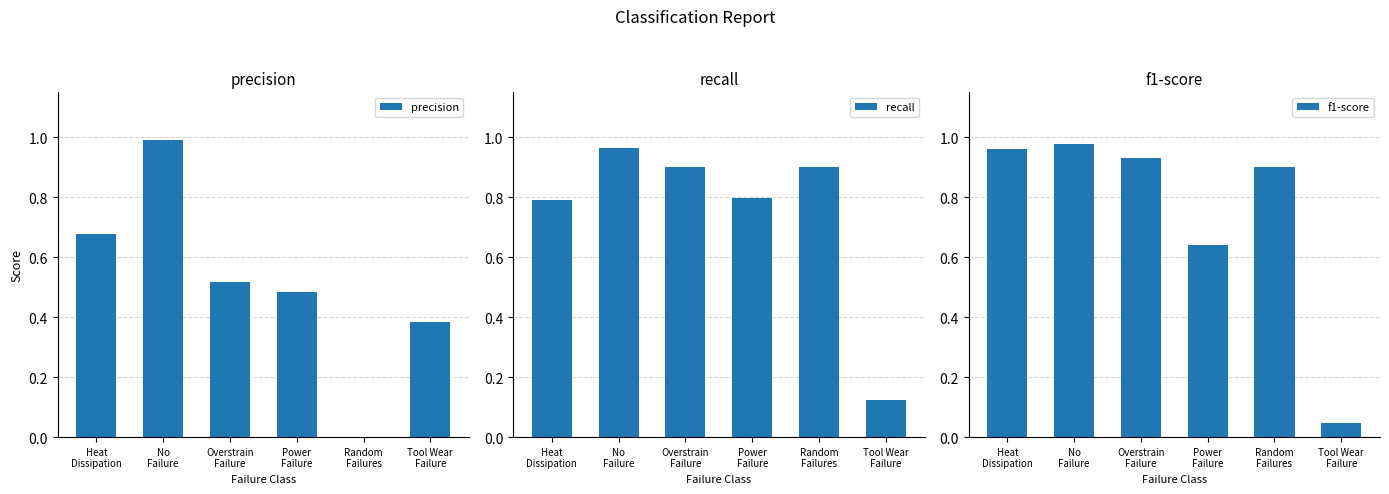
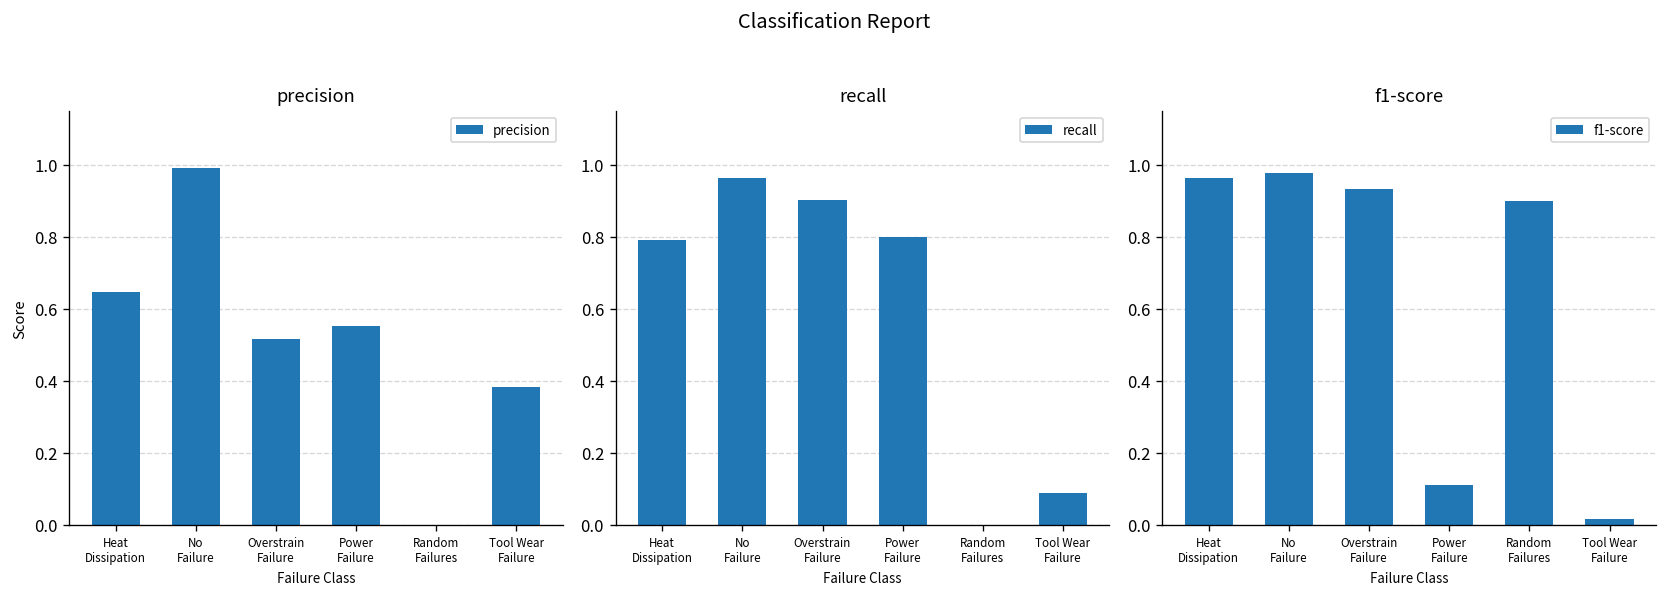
  {
    "precision": {
-     "Heat Dissipation": 0.68,
+     "Heat Dissipation": 0.65,
      "No Failure": 0.99,
      "Overstrain Failure": 0.52,
-     "Power Failure": 0.48,
+     "Power Failure": 0.55,
      "Random Failures": 0.00,
      "Tool Wear Failure": 0.38
    },
    "recall": {
      "Heat Dissipation": 0.79,
      "No Failure": 0.96,
      "Overstrain Failure": 0.90,
      "Power Failure": 0.80,
-     "Random Failures": 0.9,
-     "Tool Wear Failure": 0.13
+     "Random Failures": 0.0,
+     "Tool Wear Failure": 0.09
    },
    "f1-score": {
      "Heat Dissipation": 0.96,
      "No Failure": 0.98,
      "Overstrain Failure": 0.93,
-     "Power Failure": 0.64,
+     "Power Failure": 0.11,
      "Random Failures": 0.90,
-     "Tool Wear Failure": 0.05
+     "Tool Wear Failure": 0.02
    }
  }
